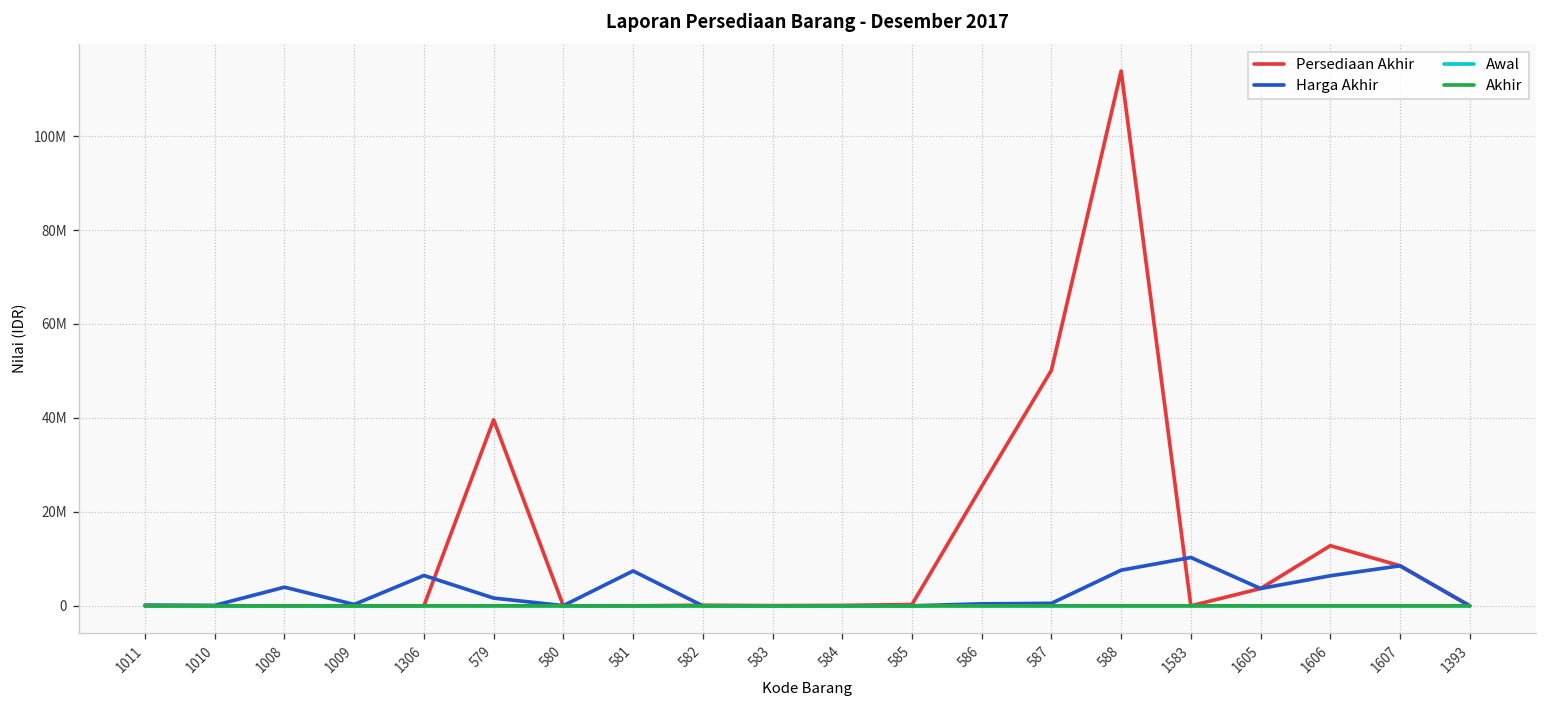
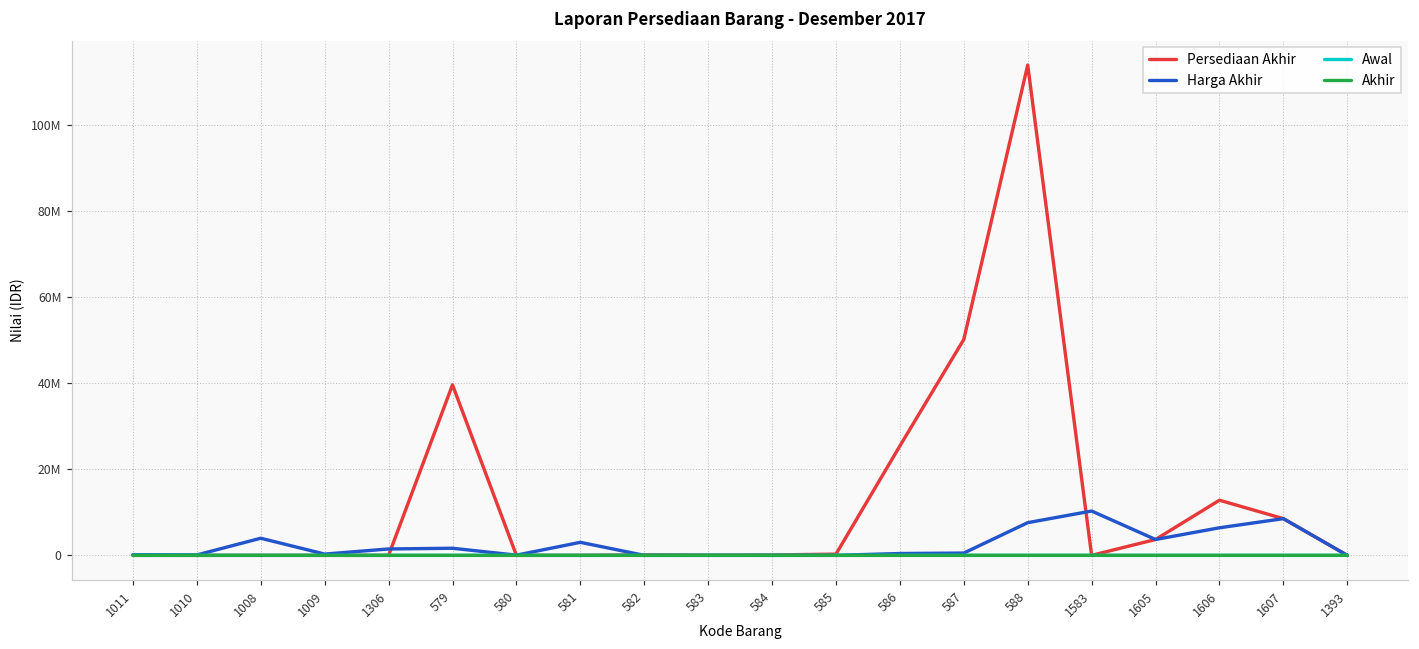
  {
    "Persediaan Akhir": {
      "579": 40000000,
      "586": 25000000,
      "587": 50000000,
      "588": 114000000,
      "1606": 13000000
    },
    "Harga Akhir": {
      "1008": 4000000,
-     "1306": 6000000,
+     "1306": 1000000,
      "579": 2000000,
-     "581": 7000000,
+     "581": 3000000,
      "588": 8000000,
      "1583": 10000000,
      "1606": 6000000
    },
    "Akhir": {
      "579": 0,
      "588": 0,
      "1605": 0,
      "1606": 0,
      "1607": 0
    }
  }
